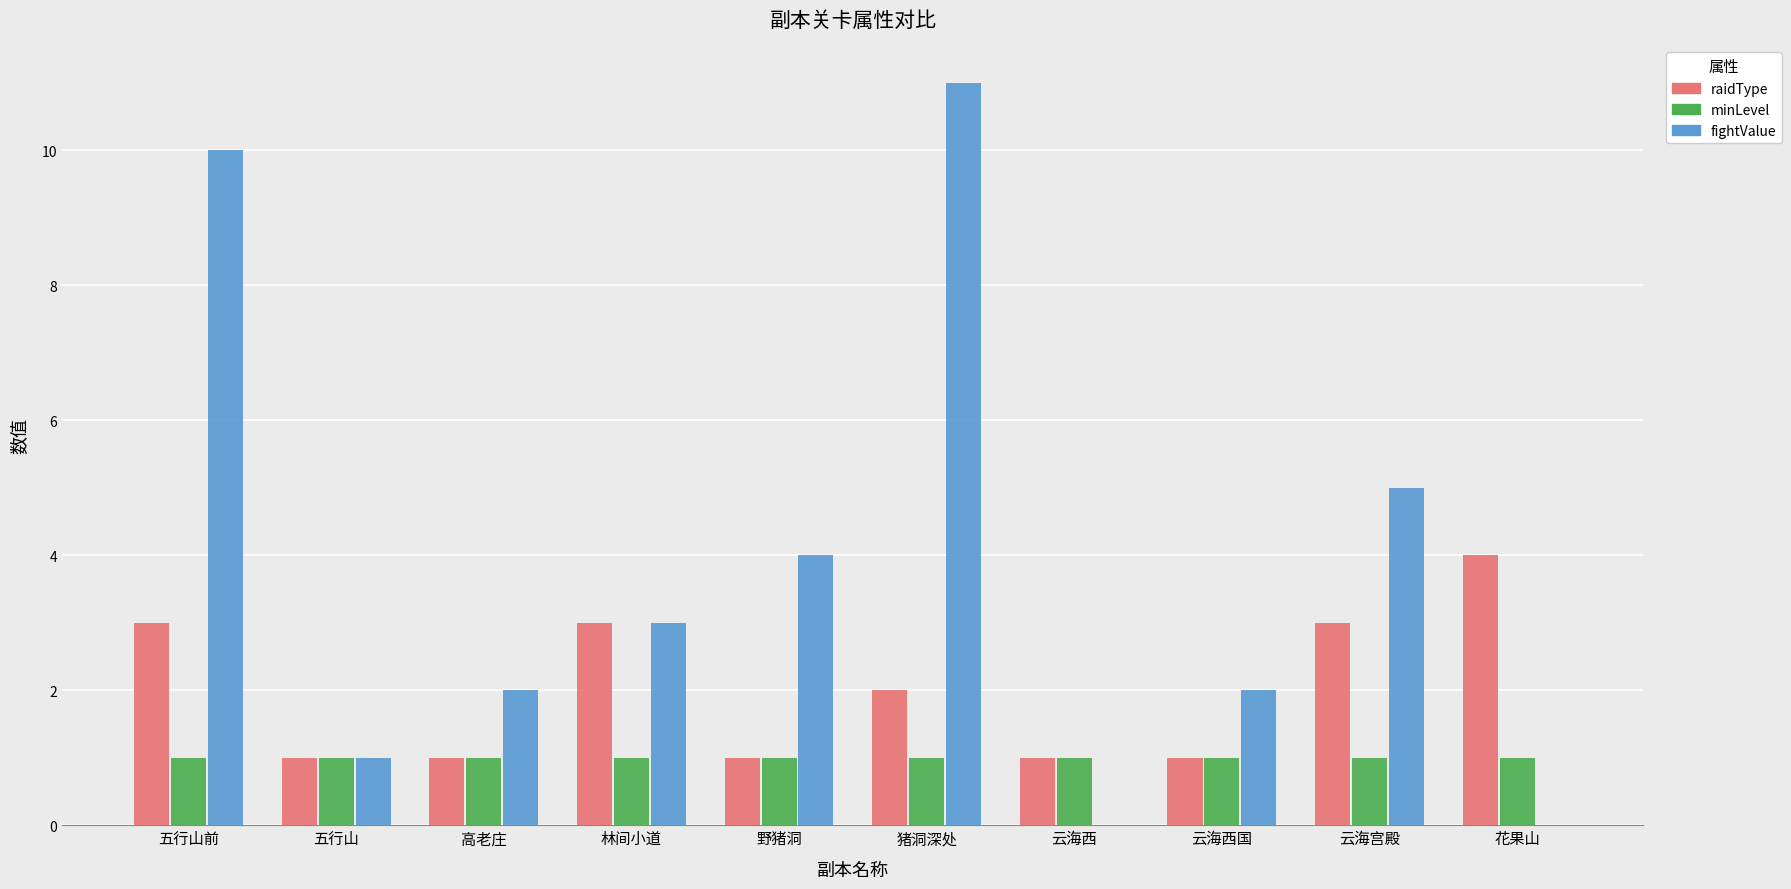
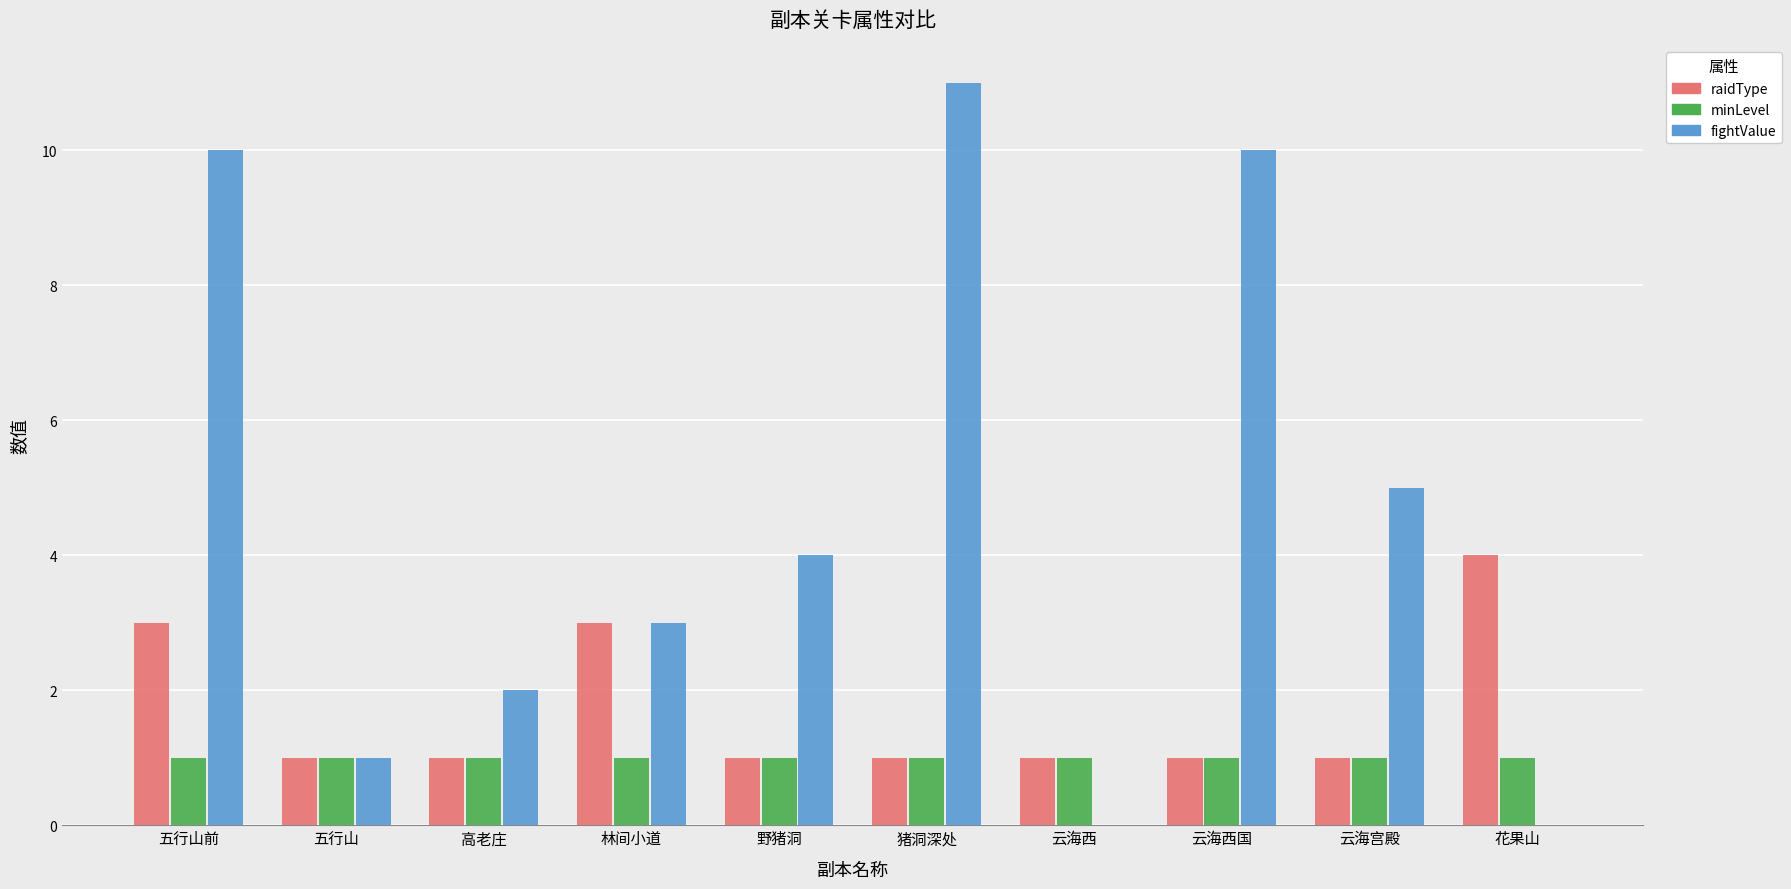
  {
    "raidType": {
      "五行山前": 3,
      "五行山": 1,
      "高老庄": 1,
      "林间小道": 3,
      "野猪洞": 1,
-     "猪洞深处": 2,
+     "猪洞深处": 1,
      "云海西": 1,
      "云海西国": 1,
-     "云海宫殿": 3,
+     "云海宫殿": 1,
      "花果山": 4
    },
    "minLevel": {
      "五行山前": 1,
      "五行山": 1,
      "高老庄": 1,
      "林间小道": 1,
      "野猪洞": 1,
      "猪洞深处": 1,
      "云海西": 1,
      "云海西国": 1,
      "云海宫殿": 1,
      "花果山": 1
    },
    "fightValue": {
      "五行山前": 10,
      "五行山": 1,
      "高老庄": 2,
      "林间小道": 3,
      "野猪洞": 4,
      "猪洞深处": 11,
      "云海西": 0,
-     "云海西国": 2,
+     "云海西国": 10,
      "云海宫殿": 5,
      "花果山": 0
    }
  }
